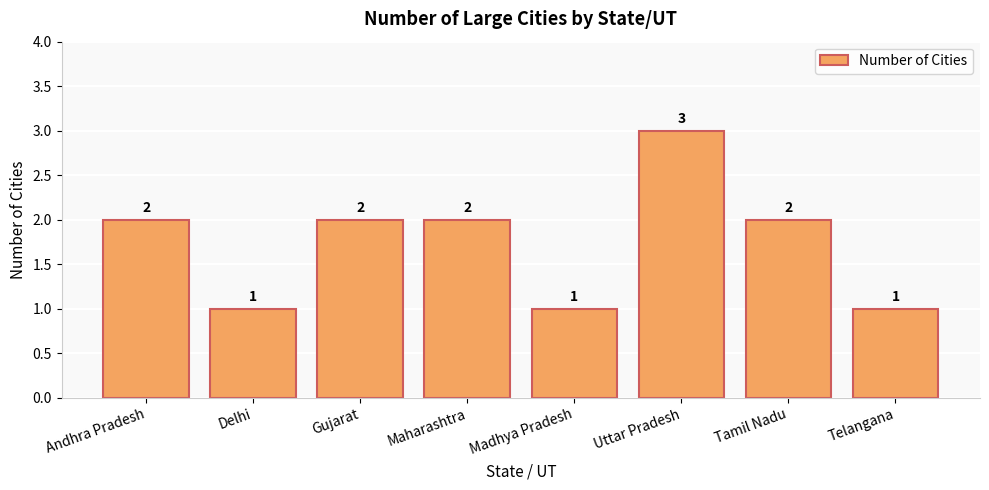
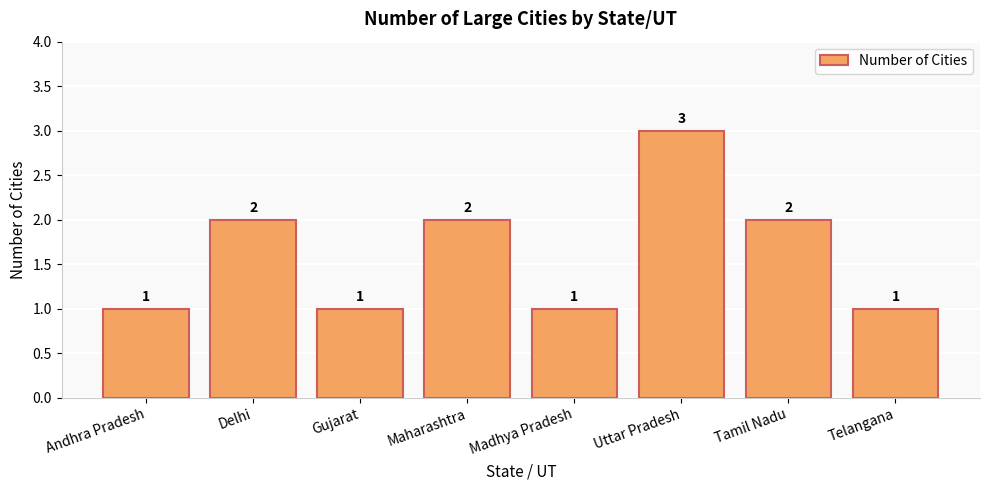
  {
-   "Andhra Pradesh": 2,
-   "Delhi": 1,
-   "Gujarat": 2,
+   "Andhra Pradesh": 1,
+   "Delhi": 2,
+   "Gujarat": 1,
    "Maharashtra": 2,
    "Madhya Pradesh": 1,
    "Uttar Pradesh": 3,
    "Tamil Nadu": 2,
    "Telangana": 1
  }
